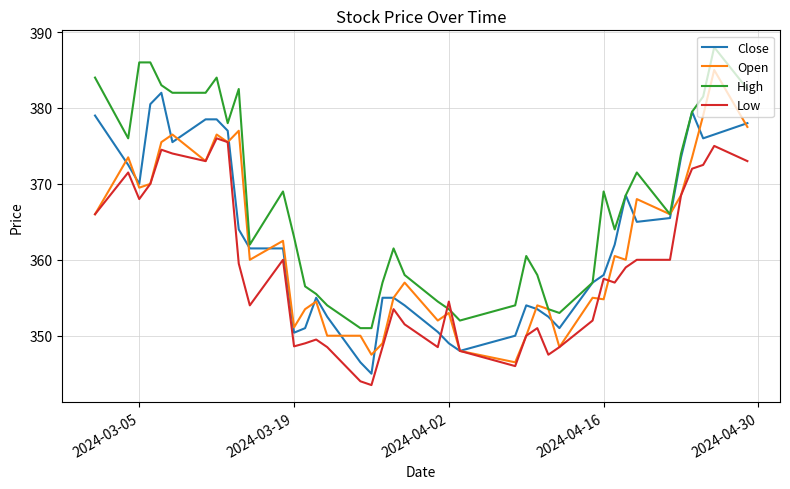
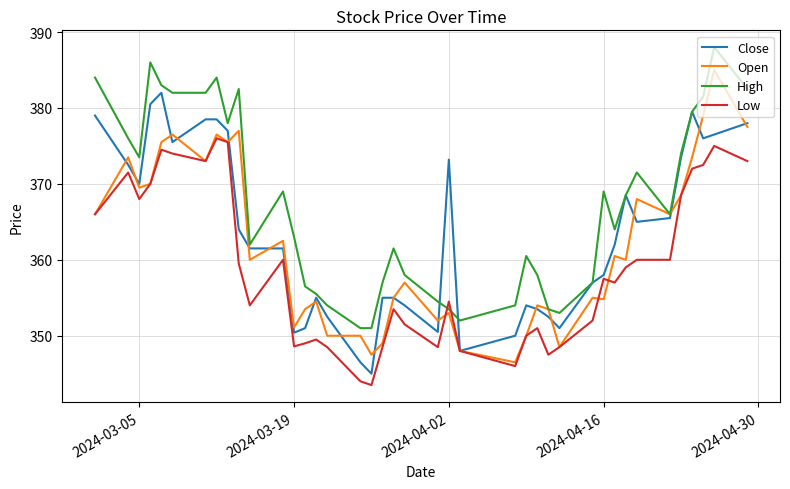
  {
    "Close": {
      "2024-03-05": 370,
      "2024-03-19": 350,
-     "2024-04-02": 349,
+     "2024-04-02": 373,
      "2024-04-16": 358
    },
    "Open": {
      "2024-03-05": 370,
      "2024-03-19": 351,
      "2024-04-02": 353,
      "2024-04-16": 355
    },
    "High": {
-     "2024-03-05": 386,
+     "2024-03-05": 374,
      "2024-03-19": 363,
      "2024-04-02": 354,
      "2024-04-16": 369
    },
    "Low": {
      "2024-03-05": 368,
      "2024-03-19": 349,
      "2024-04-02": 355,
      "2024-04-16": 358
    }
  }
